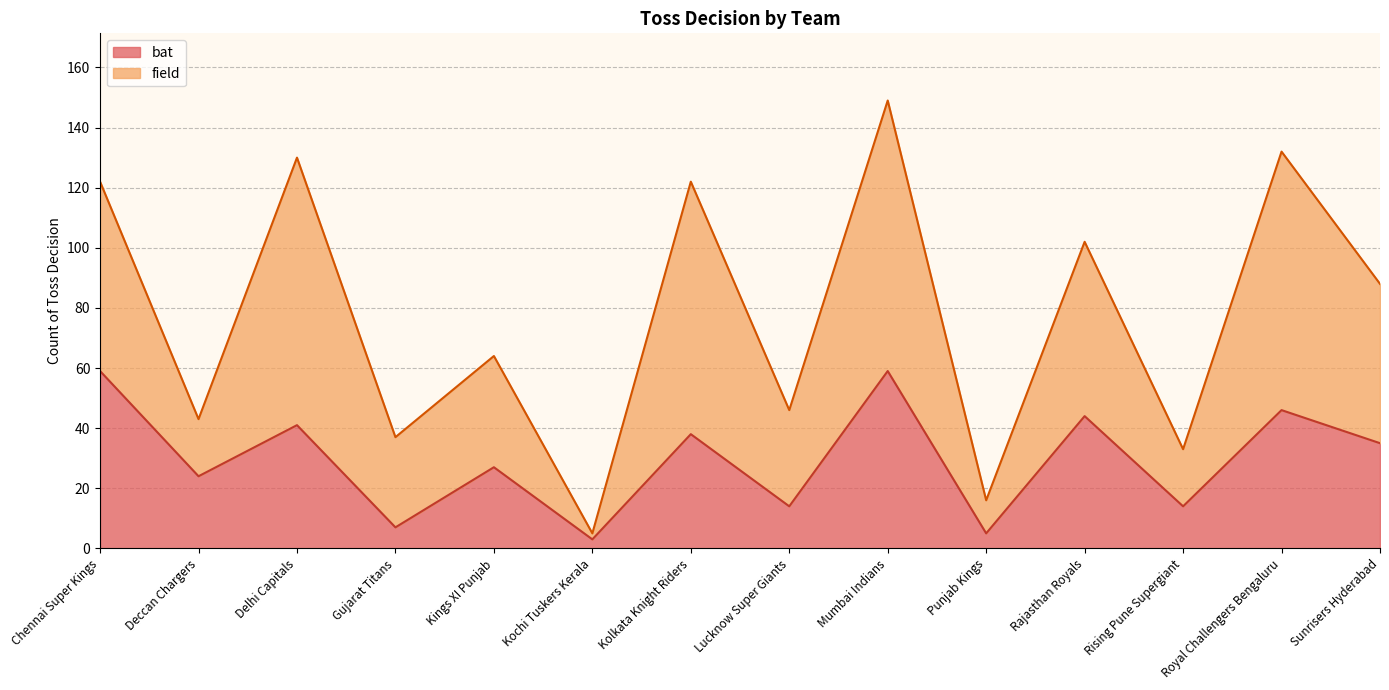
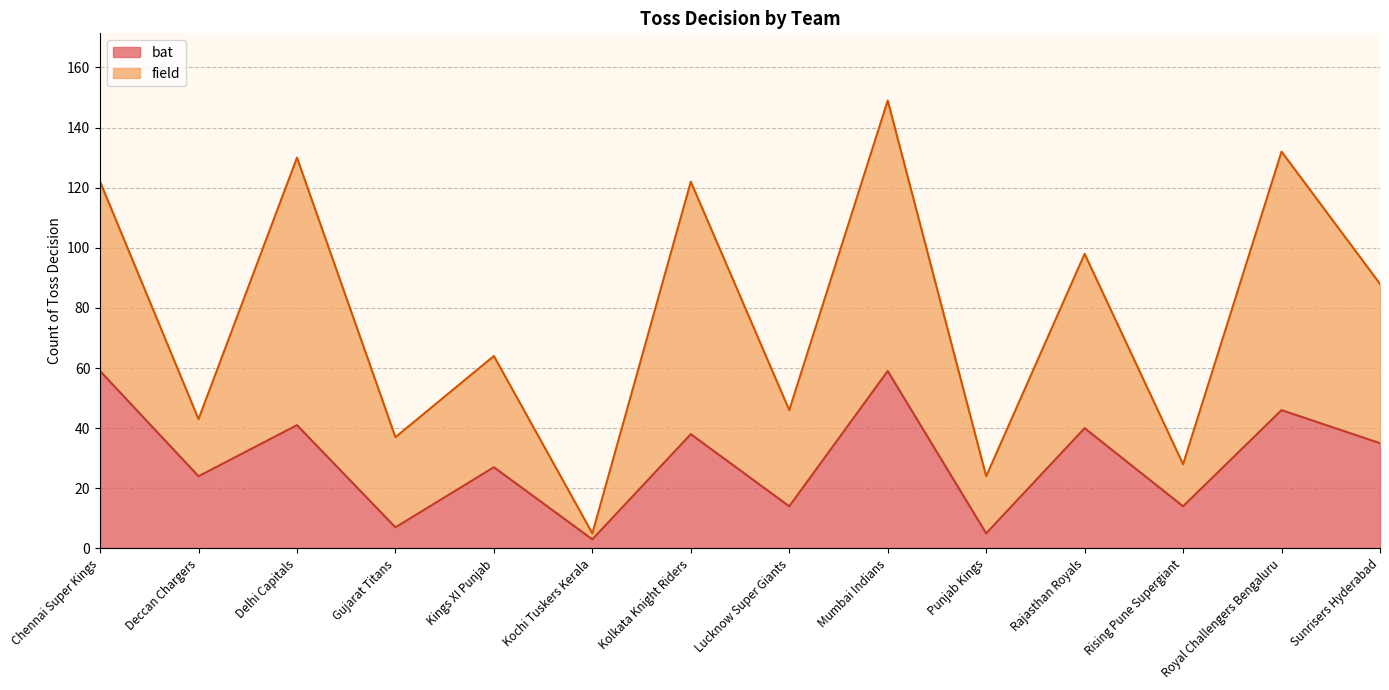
  {
    "bat": {
      "Chennai Super Kings": 59,
      "Deccan Chargers": 24,
      "Delhi Capitals": 41,
      "Gujarat Titans": 7,
      "Kings XI Punjab": 27,
      "Kochi Tuskers Kerala": 3,
      "Kolkata Knight Riders": 38,
      "Lucknow Super Giants": 14,
      "Mumbai Indians": 59,
      "Punjab Kings": 5,
-     "Rajasthan Royals": 44,
+     "Rajasthan Royals": 40,
      "Rising Pune Supergiant": 14,
      "Royal Challengers Bengaluru": 46,
      "Sunrisers Hyderabad": 35
    },
    "field": {
      "Chennai Super Kings": 63,
      "Deccan Chargers": 19,
      "Delhi Capitals": 89,
      "Gujarat Titans": 30,
      "Kings XI Punjab": 37,
      "Kochi Tuskers Kerala": 2,
      "Kolkata Knight Riders": 84,
      "Lucknow Super Giants": 32,
      "Mumbai Indians": 90,
-     "Punjab Kings": 11,
+     "Punjab Kings": 19,
      "Rajasthan Royals": 58,
-     "Rising Pune Supergiant": 19,
+     "Rising Pune Supergiant": 14,
      "Royal Challengers Bengaluru": 86,
      "Sunrisers Hyderabad": 53
    }
  }
